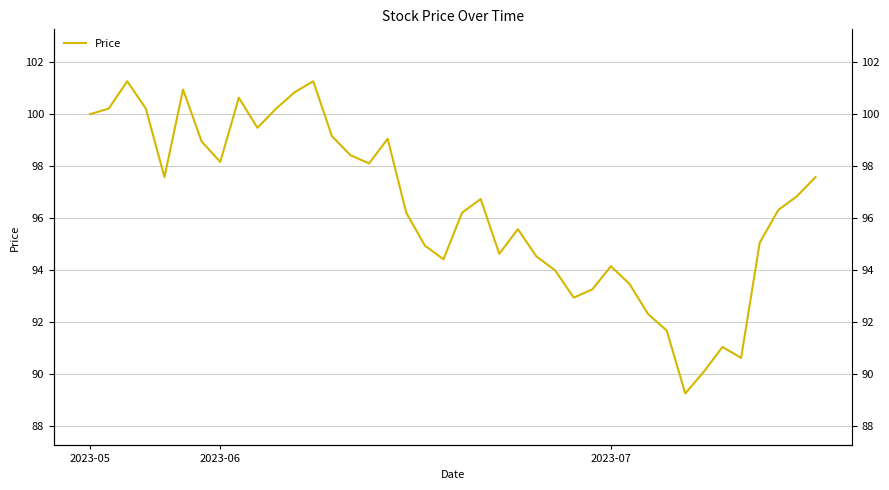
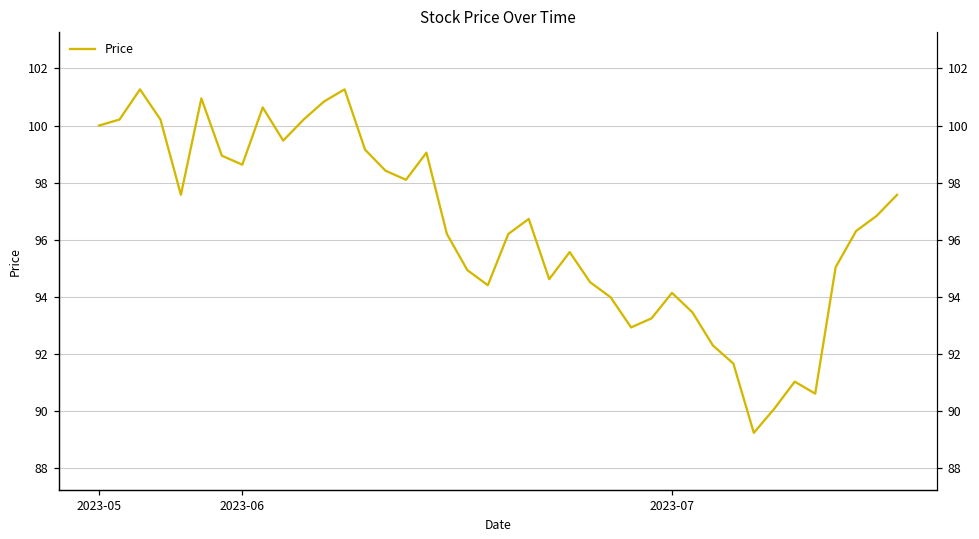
  {
    "2023-05": 100.0,
-   "2023-06": 98.2,
+   "2023-06": 98.6,
    "2023-07": 94.1
  }
